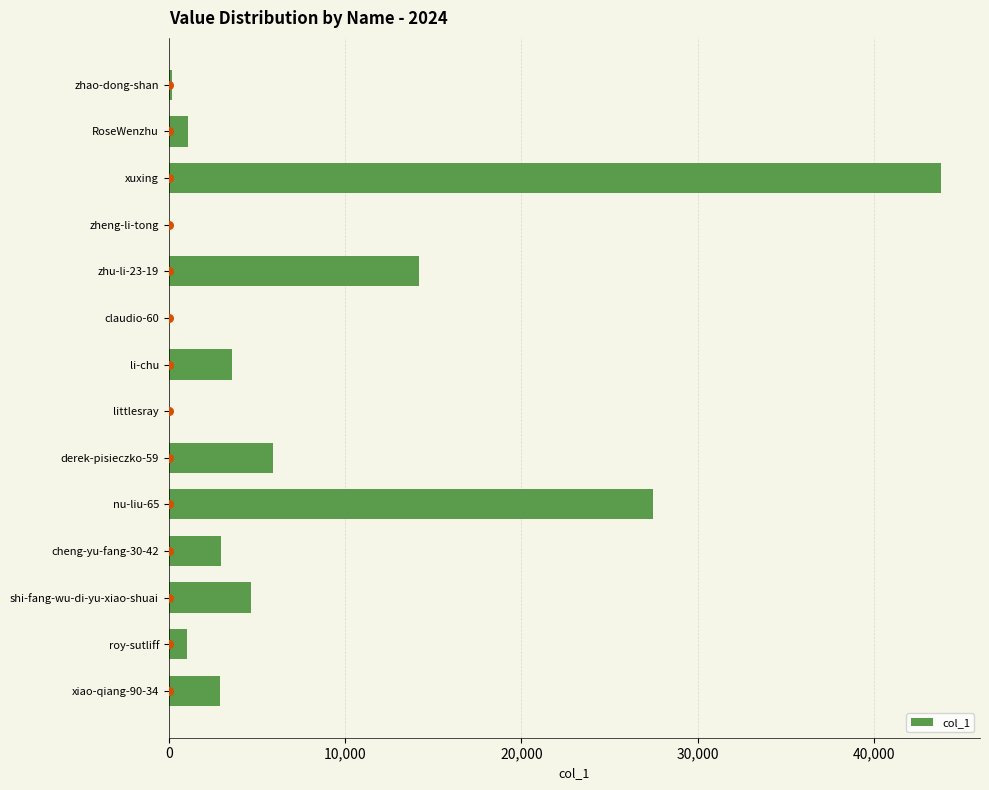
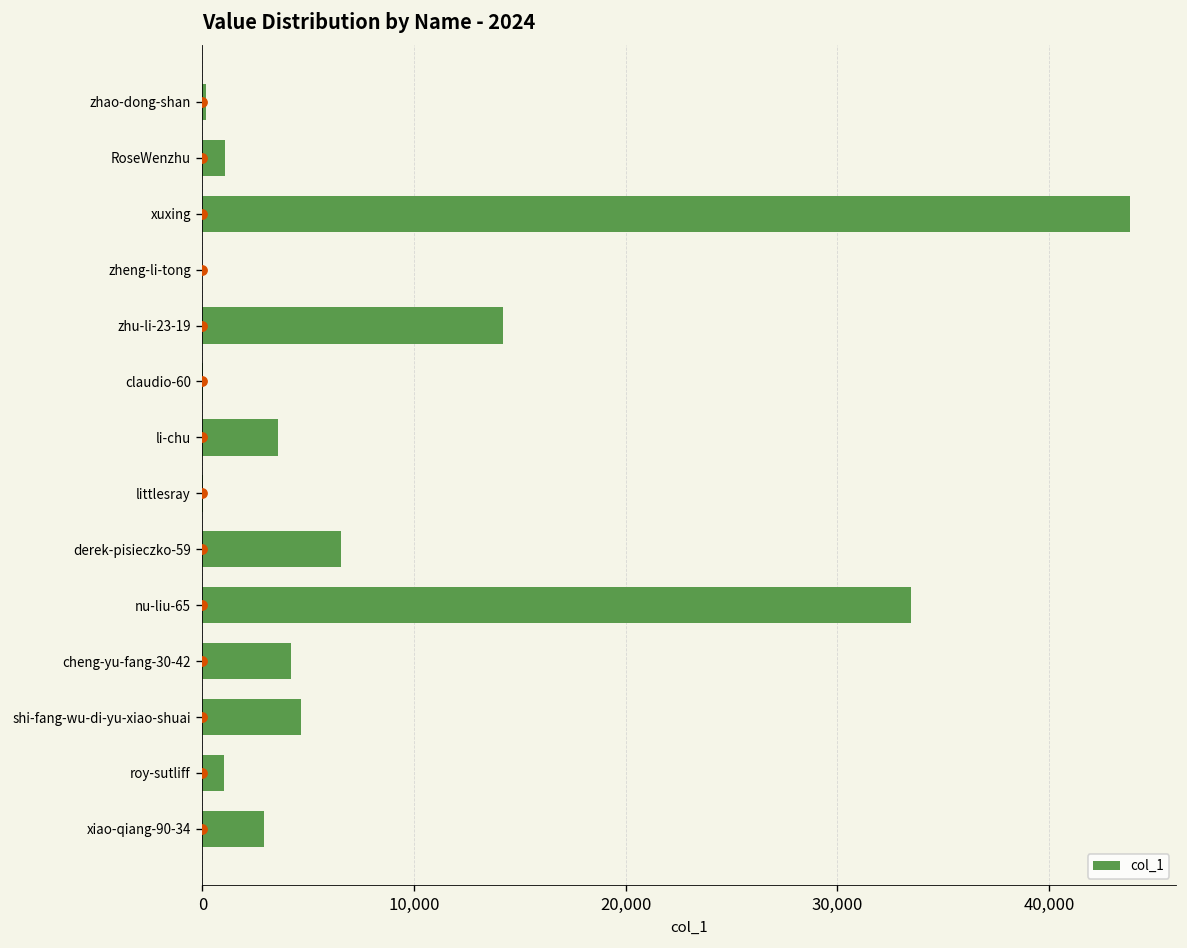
  {
    "col_1": {
      "zhao-dong-shan": "200",
      "RoseWenzhu": "1,100",
      "xuxing": "43,800",
      "zhu-li-23-19": "14,200",
      "li-chu": "3,600",
-     "derek-pisieczko-59": "5,900",
-     "nu-liu-65": "27,400",
-     "cheng-yu-fang-30-42": "2,900",
+     "derek-pisieczko-59": "6,500",
+     "nu-liu-65": "33,500",
+     "cheng-yu-fang-30-42": "4,200",
      "shi-fang-wu-di-yu-xiao-shuai": "4,700",
      "roy-sutliff": "1,000",
      "xiao-qiang-90-34": "2,900"
    }
  }
